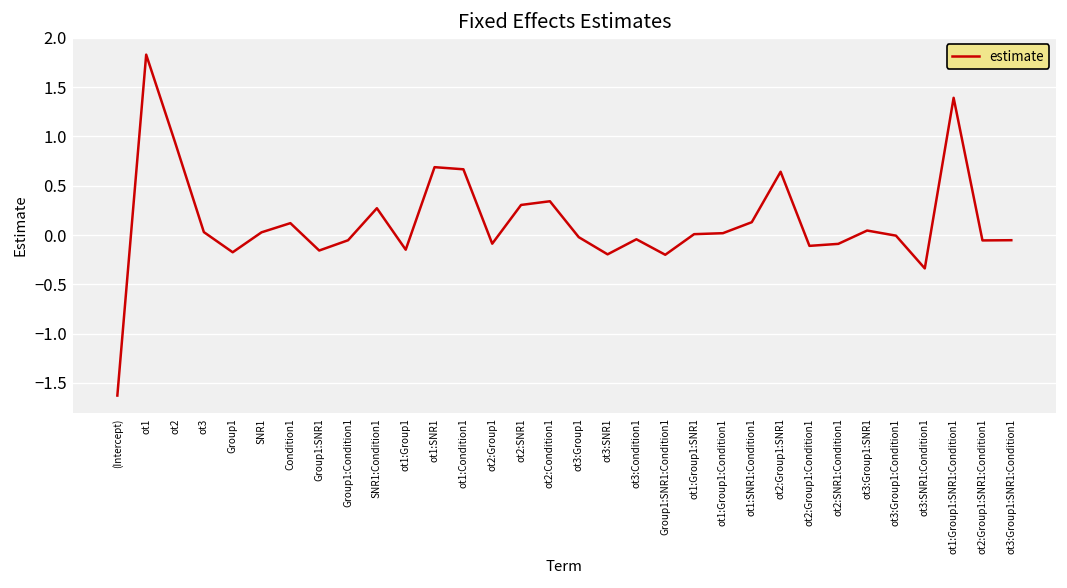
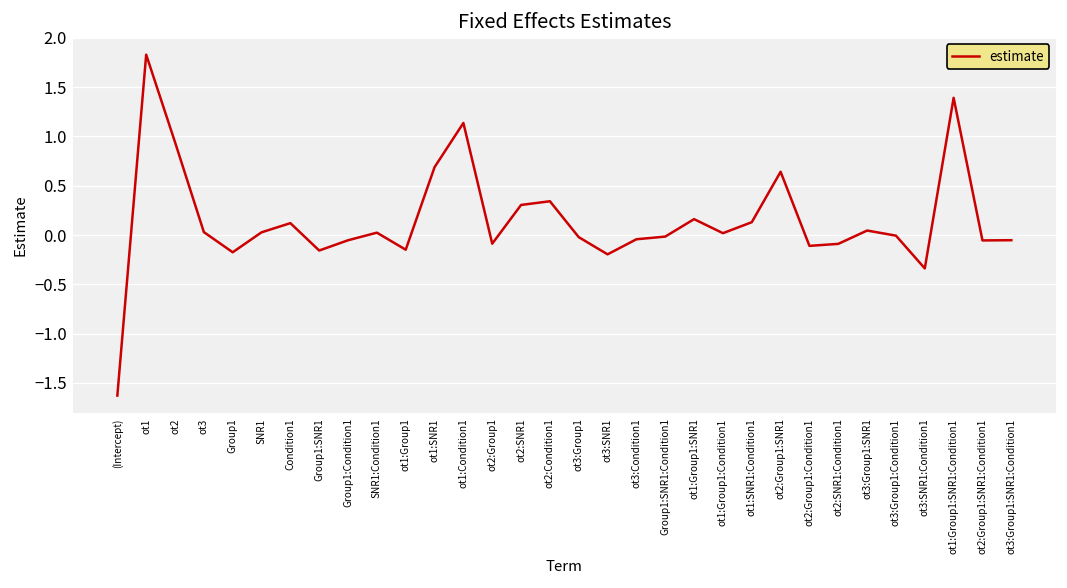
  {
    "(Intercept)": -1.6,
    "ot1": 1.8,
    "ot2": 0.9,
    "ot3": 0.0,
    "Group1": -0.2,
    "SNR1": 0.0,
    "Condition1": 0.1,
    "Group1:SNR1": -0.2,
    "Group1:Condition1": -0.1,
-   "SNR1:Condition1": 0.3,
+   "SNR1:Condition1": 0.0,
    "ot1:Group1": -0.1,
    "ot1:SNR1": 0.7,
-   "ot1:Condition1": 0.7,
+   "ot1:Condition1": 1.1,
    "ot2:Group1": -0.1,
    "ot2:SNR1": 0.3,
    "ot2:Condition1": 0.3,
    "ot3:Group1": 0.0,
    "ot3:SNR1": -0.2,
    "ot3:Condition1": 0.0,
-   "Group1:SNR1:Condition1": -0.2,
-   "ot1:Group1:SNR1": 0.0,
+   "Group1:SNR1:Condition1": 0.0,
+   "ot1:Group1:SNR1": 0.2,
    "ot1:Group1:Condition1": 0.0,
    "ot1:SNR1:Condition1": 0.1,
    "ot2:Group1:SNR1": 0.6,
    "ot2:Group1:Condition1": -0.1,
    "ot2:SNR1:Condition1": -0.1,
    "ot3:Group1:SNR1": 0.0,
    "ot3:Group1:Condition1": 0.0,
    "ot3:SNR1:Condition1": -0.3,
    "ot1:Group1:SNR1:Condition1": 1.4,
    "ot2:Group1:SNR1:Condition1": -0.1,
    "ot3:Group1:SNR1:Condition1": -0.1
  }
